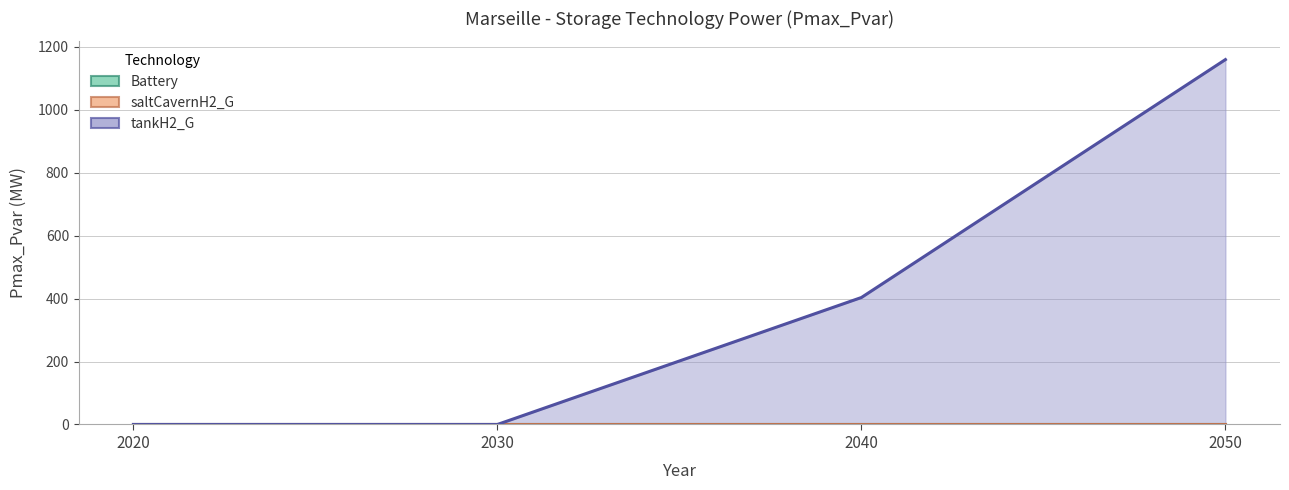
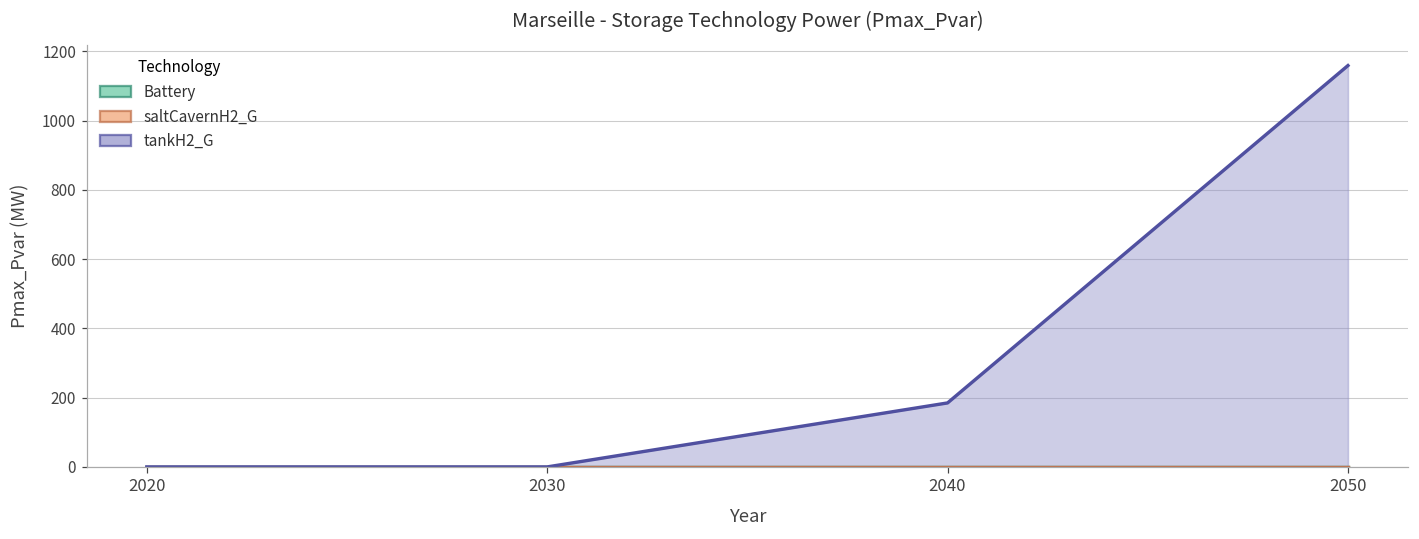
  {
    "saltCavernH2_G": {
      "2040": 0,
      "2050": 0
    },
    "tankH2_G": {
-     "2040": 400,
+     "2040": 180,
      "2050": 1160
    }
  }
